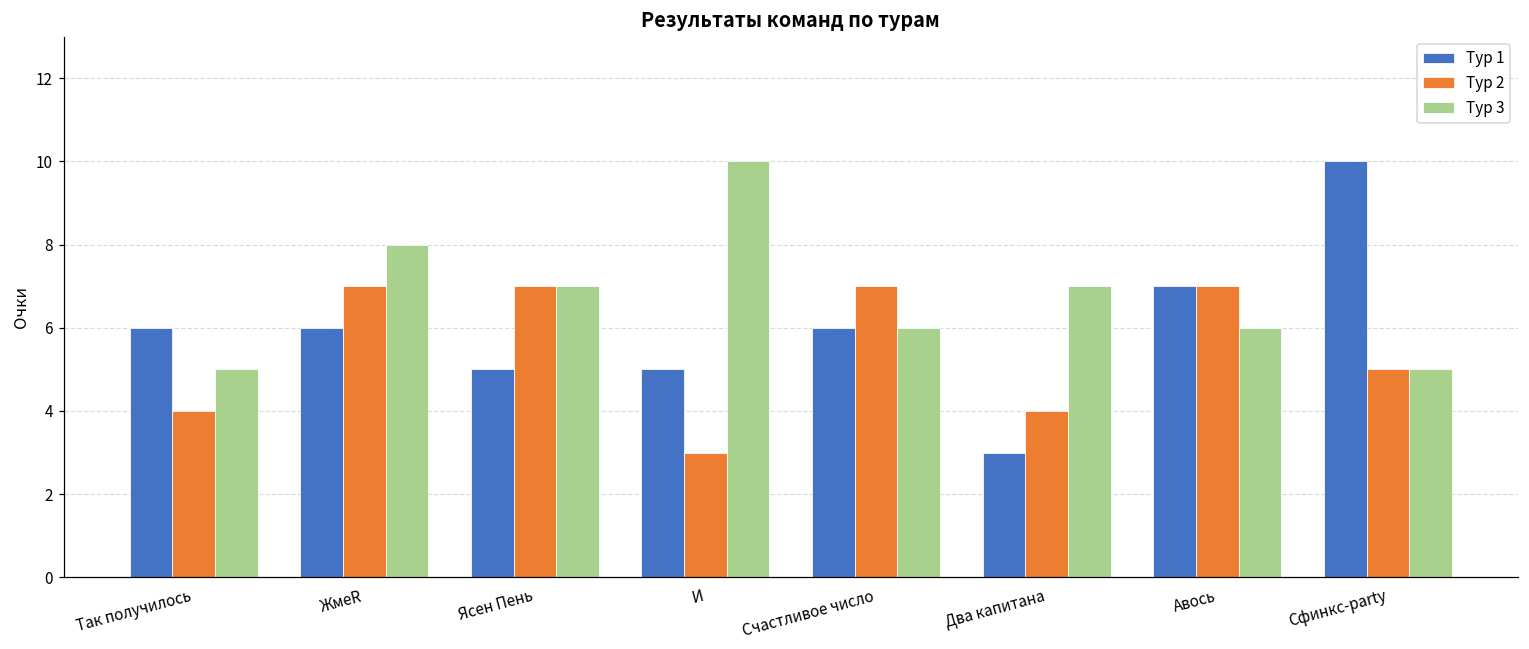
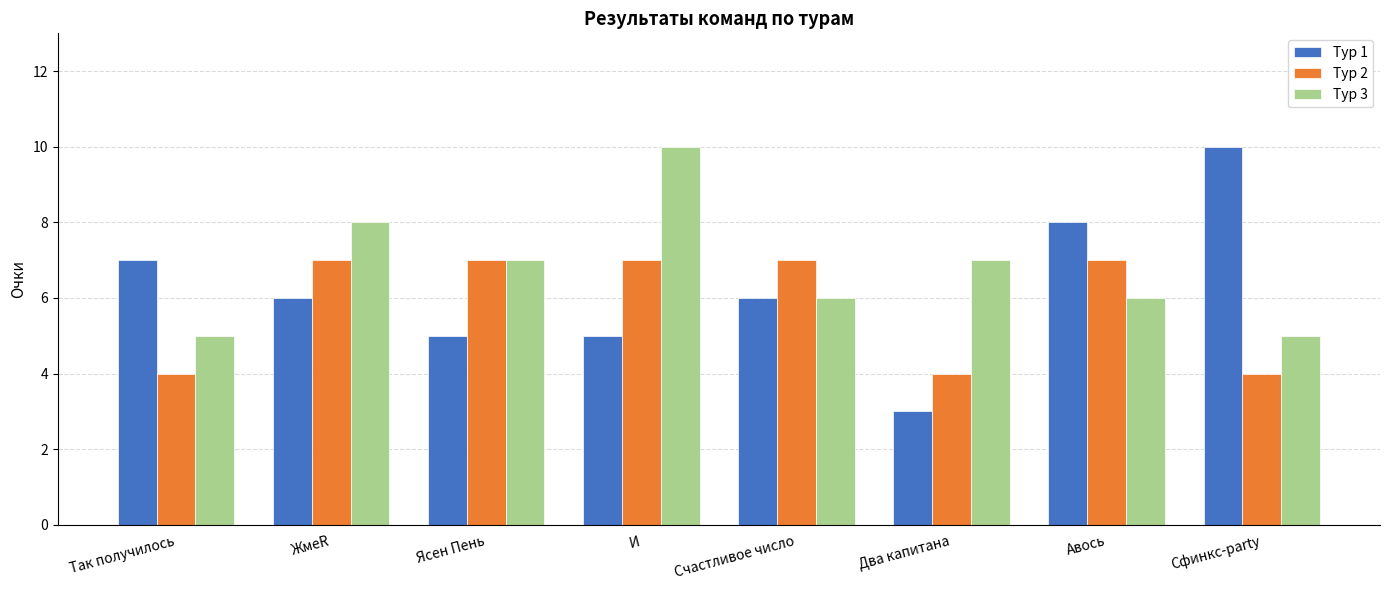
  {
    "Тур 1": {
-     "Так получилось": 6,
+     "Так получилось": 7,
      "ЖмеR": 6,
      "Ясен Пень": 5,
      "И": 5,
      "Счастливое число": 6,
      "Два капитана": 3,
-     "Авось": 7,
+     "Авось": 8,
      "Сфинкс-party": 10
    },
    "Тур 2": {
      "Так получилось": 4,
      "ЖмеR": 7,
      "Ясен Пень": 7,
-     "И": 3,
+     "И": 7,
      "Счастливое число": 7,
      "Два капитана": 4,
      "Авось": 7,
-     "Сфинкс-party": 5
+     "Сфинкс-party": 4
    },
    "Тур 3": {
      "Так получилось": 5,
      "ЖмеR": 8,
      "Ясен Пень": 7,
      "И": 10,
      "Счастливое число": 6,
      "Два капитана": 7,
      "Авось": 6,
      "Сфинкс-party": 5
    }
  }
